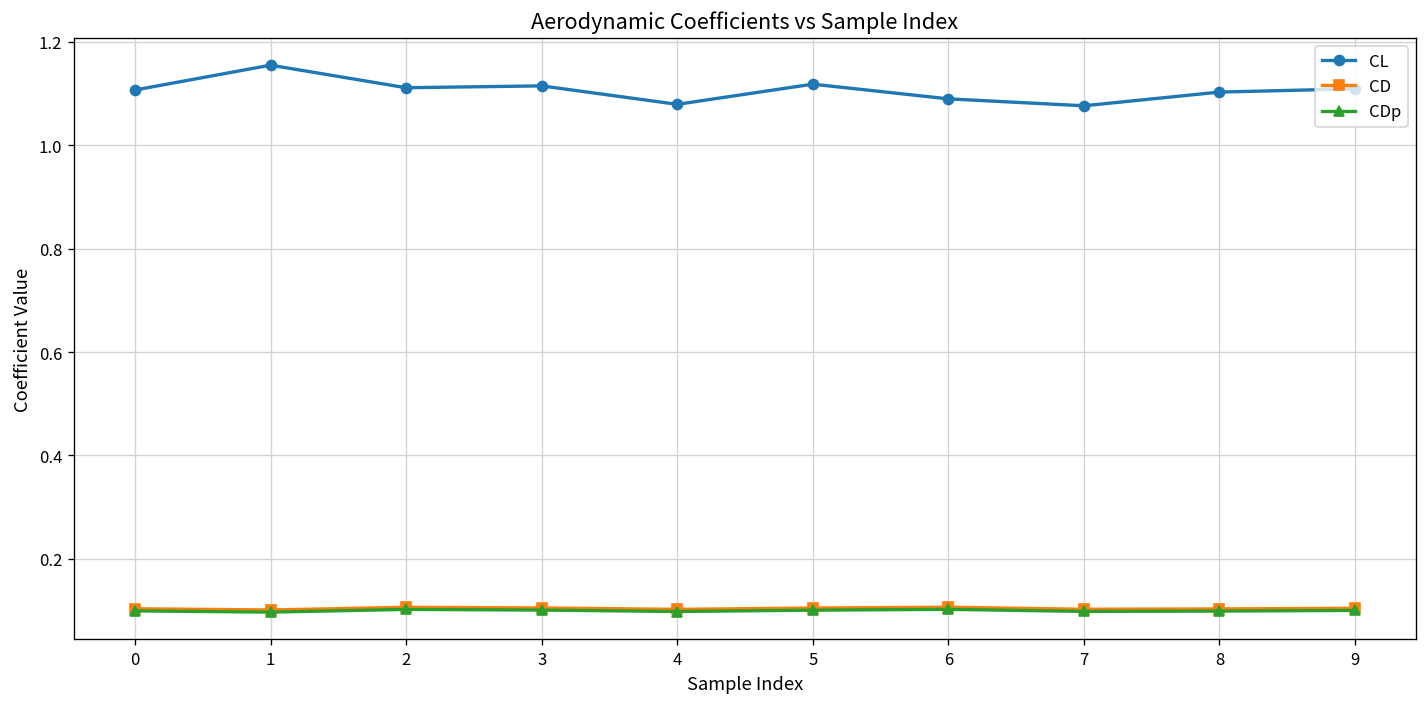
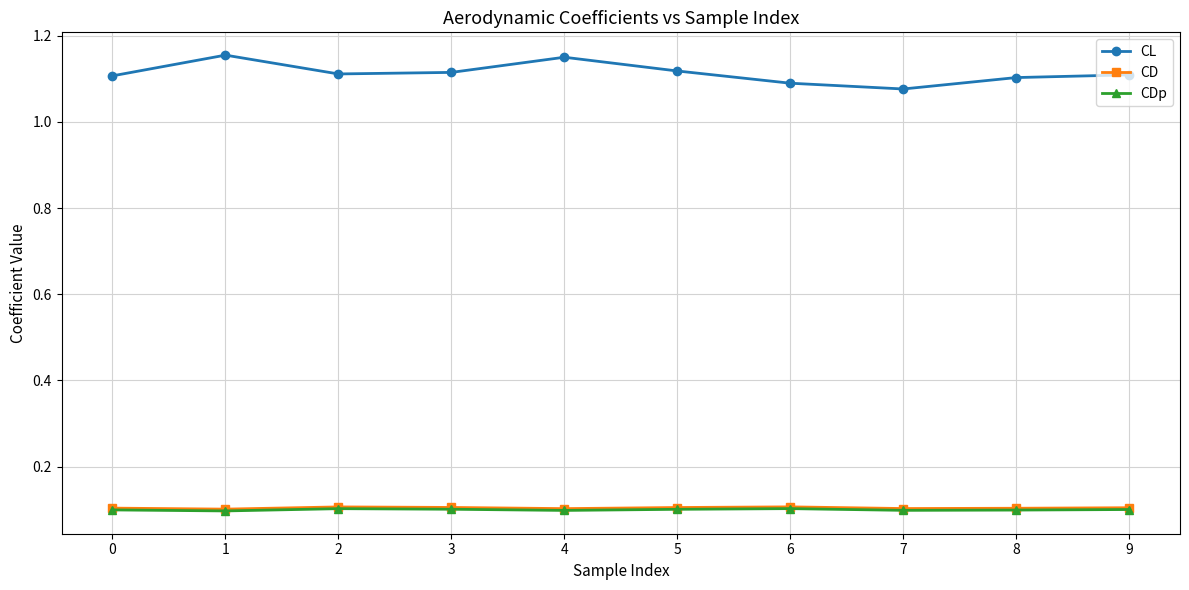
  {
    "CL": {
      "0": 1.11,
      "1": 1.16,
      "2": 1.11,
      "3": 1.12,
-     "4": 1.08,
+     "4": 1.15,
      "5": 1.12,
      "6": 1.09,
      "7": 1.08,
      "8": 1.10
    }
  }
